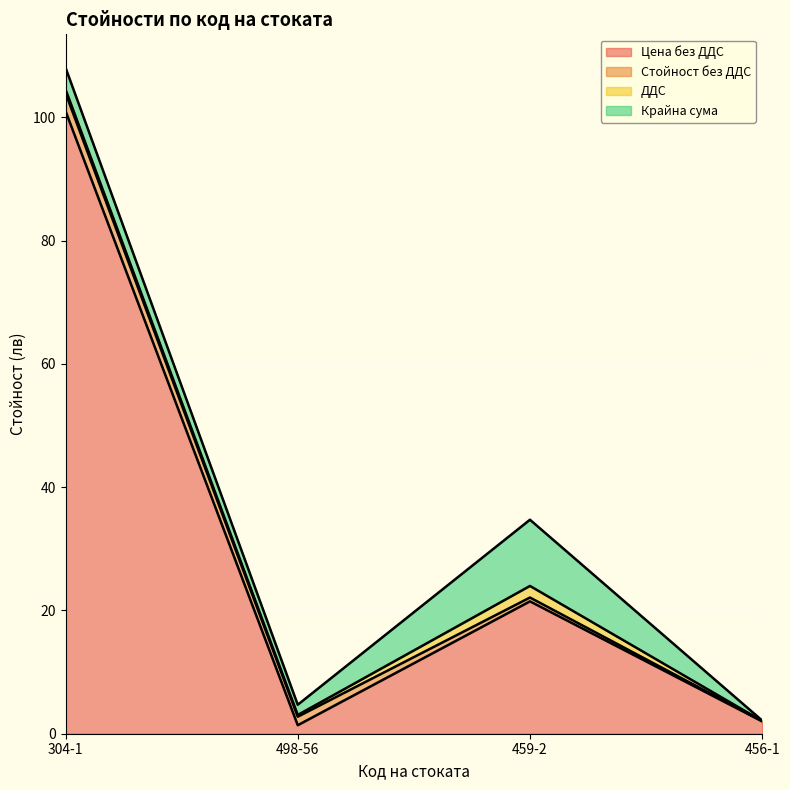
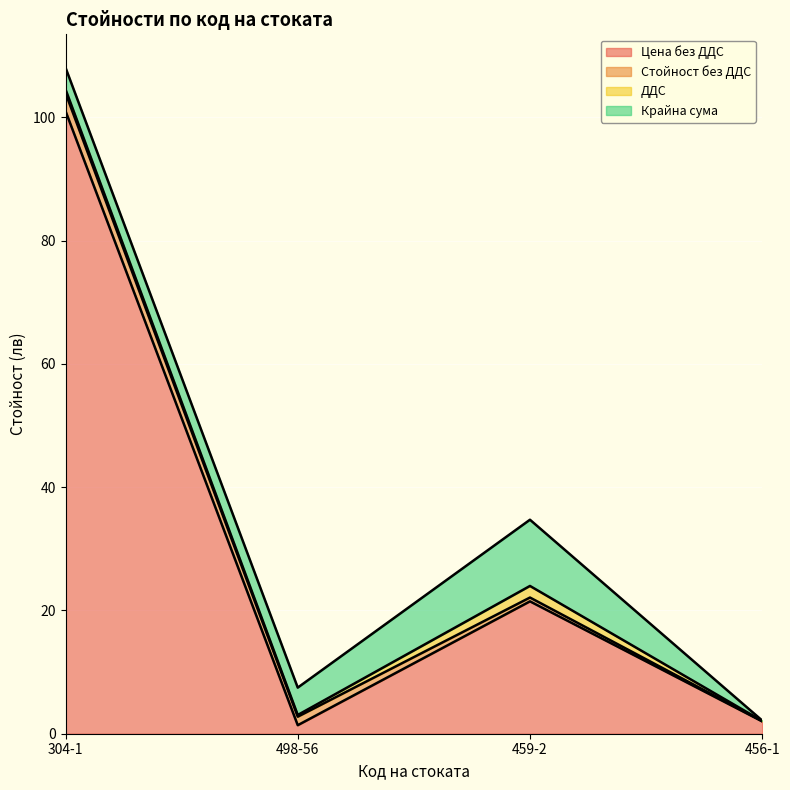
  {
    "ДДС": {
      "304-1": 1,
      "459-2": 2
    },
    "Крайна сума": {
      "304-1": 4,
-     "498-56": 2,
+     "498-56": 4,
      "459-2": 11
    }
  }
